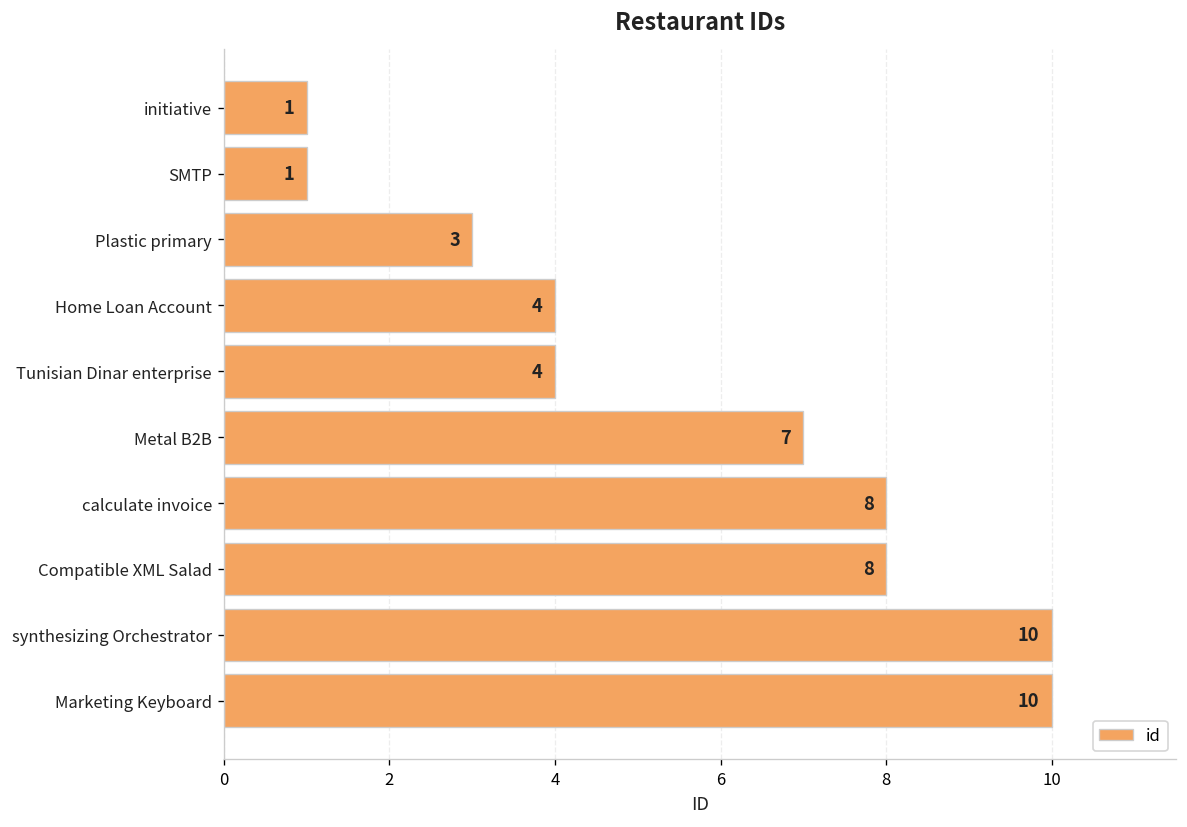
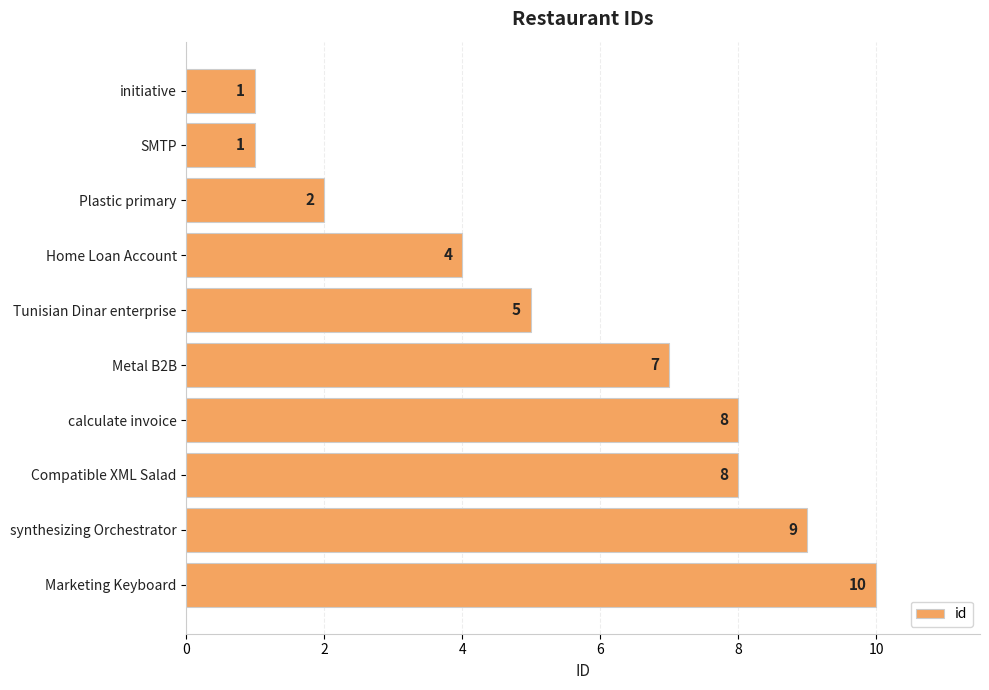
  {
    "initiative": 1,
    "SMTP": 1,
-   "Plastic primary": 3,
+   "Plastic primary": 2,
    "Home Loan Account": 4,
-   "Tunisian Dinar enterprise": 4,
+   "Tunisian Dinar enterprise": 5,
    "Metal B2B": 7,
    "calculate invoice": 8,
    "Compatible XML Salad": 8,
-   "synthesizing Orchestrator": 10,
+   "synthesizing Orchestrator": 9,
    "Marketing Keyboard": 10
  }
